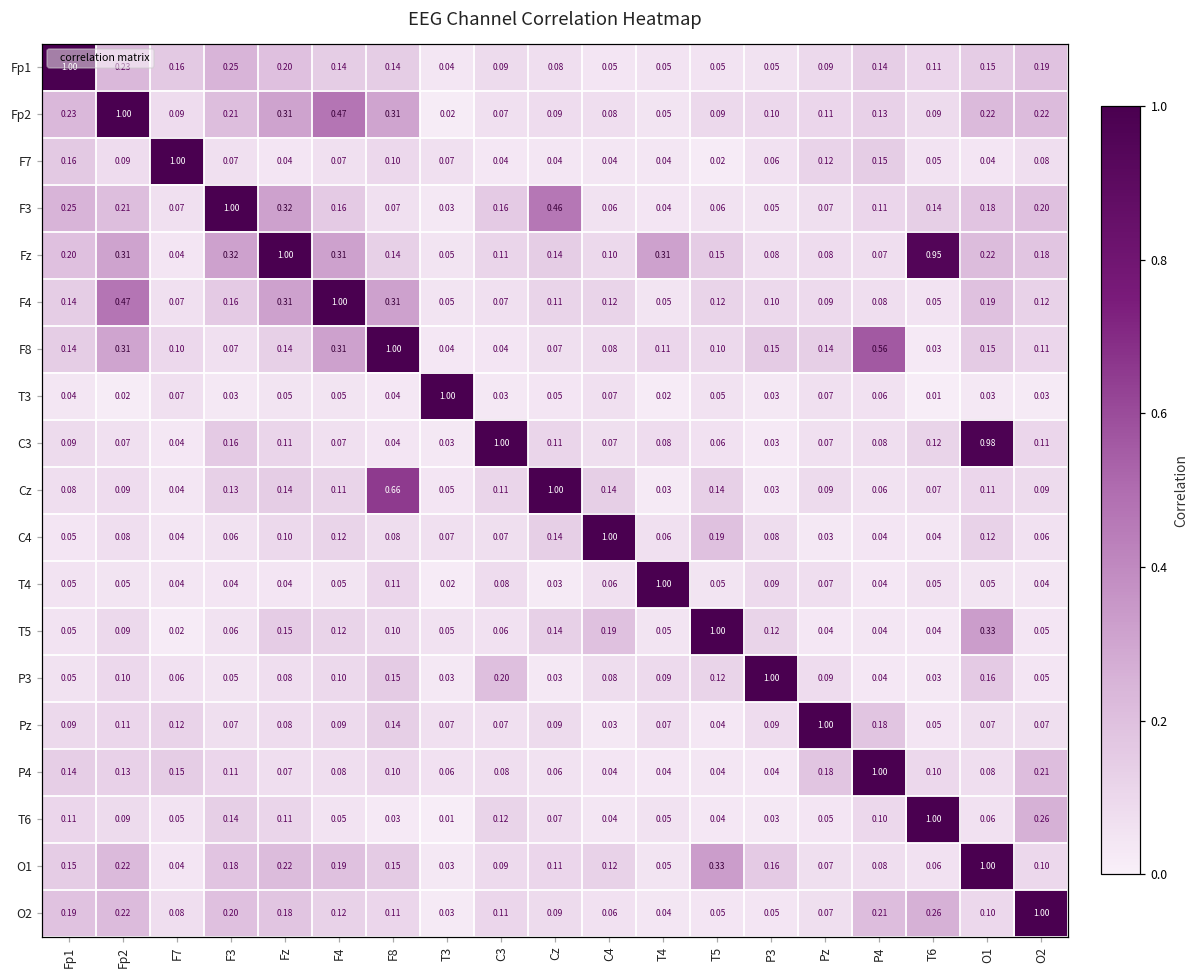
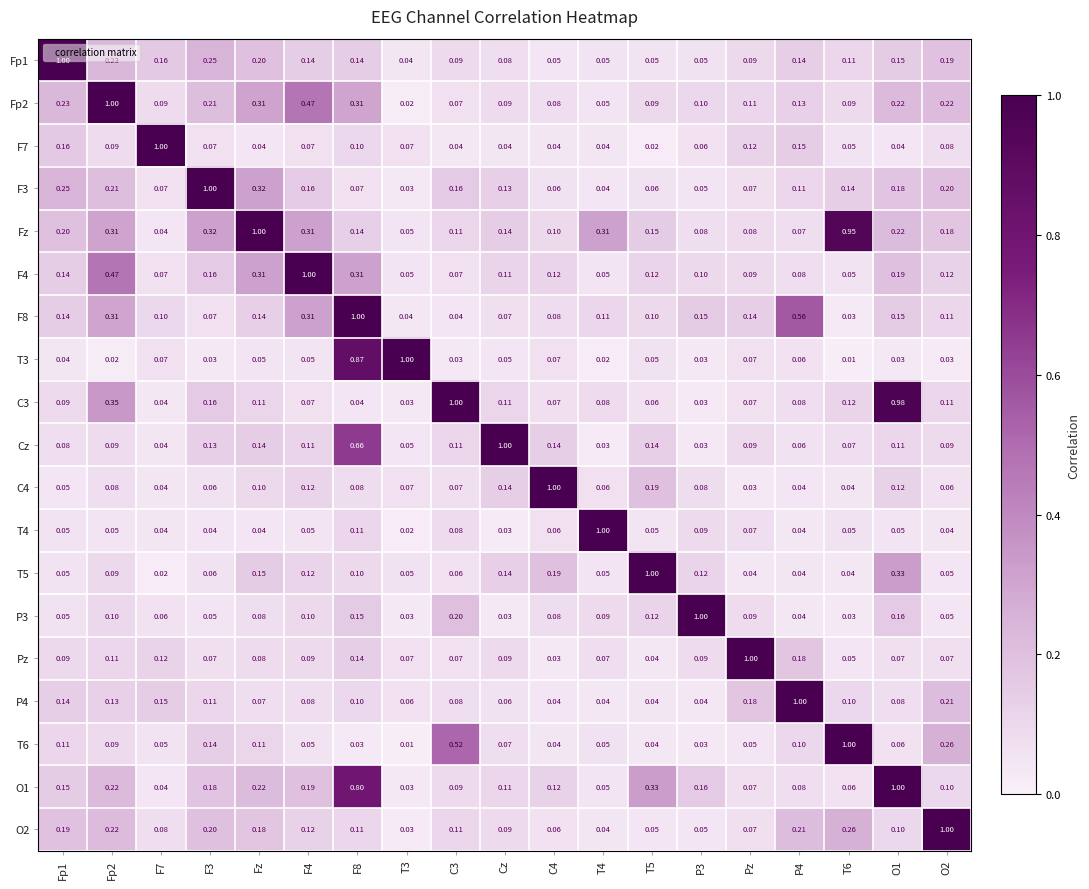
  {
    "F3": {
      "Fp1": 0.25,
      "Fp2": 0.21,
      "F7": 0.07,
      "F3": 1.00,
      "Fz": 0.32,
      "F4": 0.16,
      "F8": 0.07,
      "T3": 0.03,
      "C3": 0.16,
-     "Cz": 0.46,
+     "Cz": 0.13,
      "C4": 0.06,
      "T4": 0.04,
      "T5": 0.06,
      "P3": 0.05,
      "Pz": 0.07,
      "P4": 0.11,
      "T6": 0.14,
      "O1": 0.18,
      "O2": 0.20
    },
    "T3": {
      "Fp1": 0.04,
      "Fp2": 0.02,
      "F7": 0.07,
      "F3": 0.03,
      "Fz": 0.05,
      "F4": 0.05,
-     "F8": 0.04,
+     "F8": 0.87,
      "T3": 1.00,
      "C3": 0.03,
      "Cz": 0.05,
      "C4": 0.07,
      "T4": 0.02,
      "T5": 0.05,
      "P3": 0.03,
      "Pz": 0.07,
      "P4": 0.06,
      "T6": 0.01,
      "O1": 0.03,
      "O2": 0.03
    },
    "C3": {
      "Fp1": 0.09,
-     "Fp2": 0.07,
+     "Fp2": 0.35,
      "F7": 0.04,
      "F3": 0.16,
      "Fz": 0.11,
      "F4": 0.07,
      "F8": 0.04,
      "T3": 0.03,
      "C3": 1.00,
      "Cz": 0.11,
      "C4": 0.07,
      "T4": 0.08,
      "T5": 0.06,
      "P3": 0.03,
      "Pz": 0.07,
      "P4": 0.08,
      "T6": 0.12,
      "O1": 0.98,
      "O2": 0.11
    },
    "T6": {
      "Fp1": 0.11,
      "Fp2": 0.09,
      "F7": 0.05,
      "F3": 0.14,
      "Fz": 0.11,
      "F4": 0.05,
      "F8": 0.03,
      "T3": 0.01,
-     "C3": 0.12,
+     "C3": 0.52,
      "Cz": 0.07,
      "C4": 0.04,
      "T4": 0.05,
      "T5": 0.04,
      "P3": 0.03,
      "Pz": 0.05,
      "P4": 0.10,
      "T6": 1.00,
      "O1": 0.06,
      "O2": 0.26
    },
    "O1": {
      "Fp1": 0.15,
      "Fp2": 0.22,
      "F7": 0.04,
      "F3": 0.18,
      "Fz": 0.22,
      "F4": 0.19,
-     "F8": 0.15,
+     "F8": 0.80,
      "T3": 0.03,
      "C3": 0.09,
      "Cz": 0.11,
      "C4": 0.12,
      "T4": 0.05,
      "T5": 0.33,
      "P3": 0.16,
      "Pz": 0.07,
      "P4": 0.08,
      "T6": 0.06,
      "O1": 1.00,
      "O2": 0.10
    }
  }
